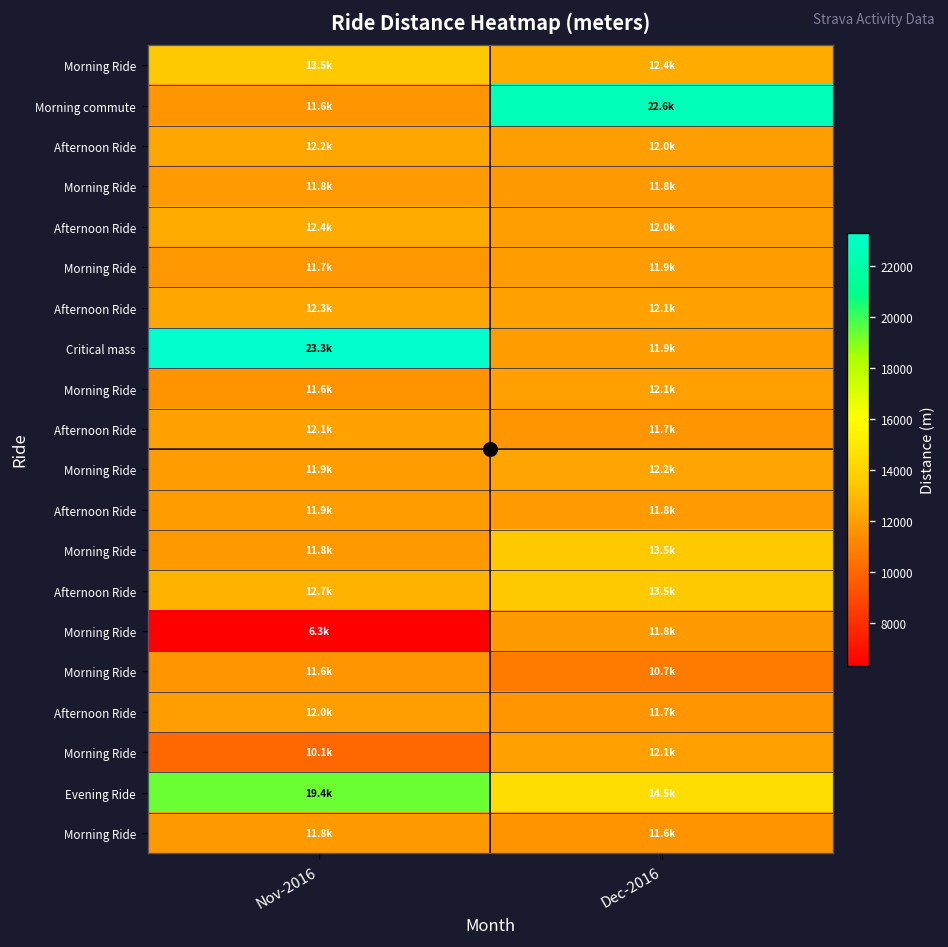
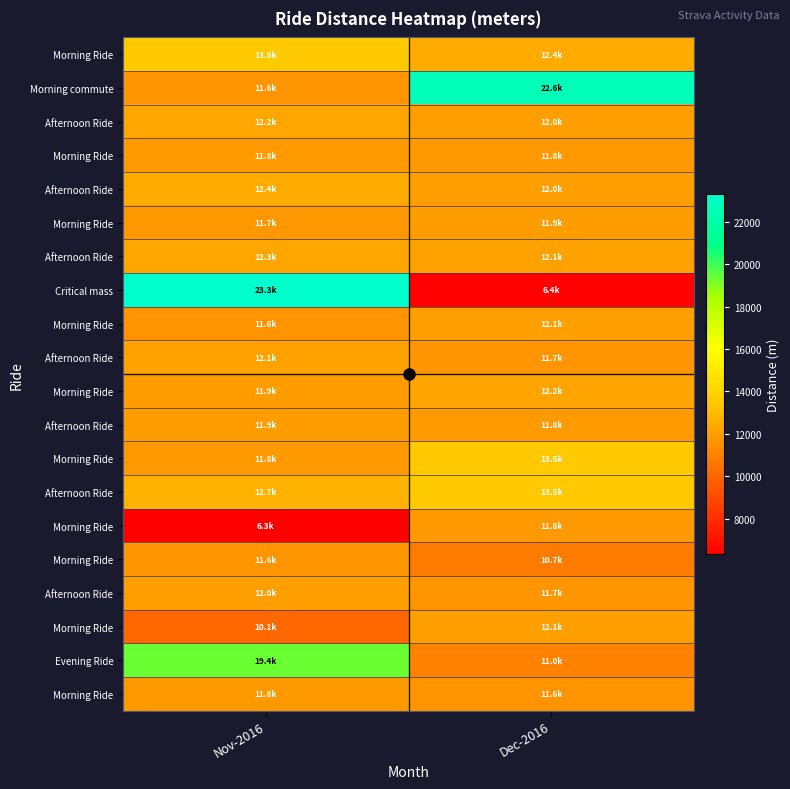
  {
    "Morning commute": {
      "Nov-2016": "11.6k",
      "Dec-2016": "22.6k"
    },
    "Critical mass": {
      "Nov-2016": "23.3k",
-     "Dec-2016": "11.9k"
+     "Dec-2016": "6.4k"
    },
    "Evening Ride": {
      "Nov-2016": "19.4k",
-     "Dec-2016": "14.5k"
+     "Dec-2016": "11.0k"
    }
  }
